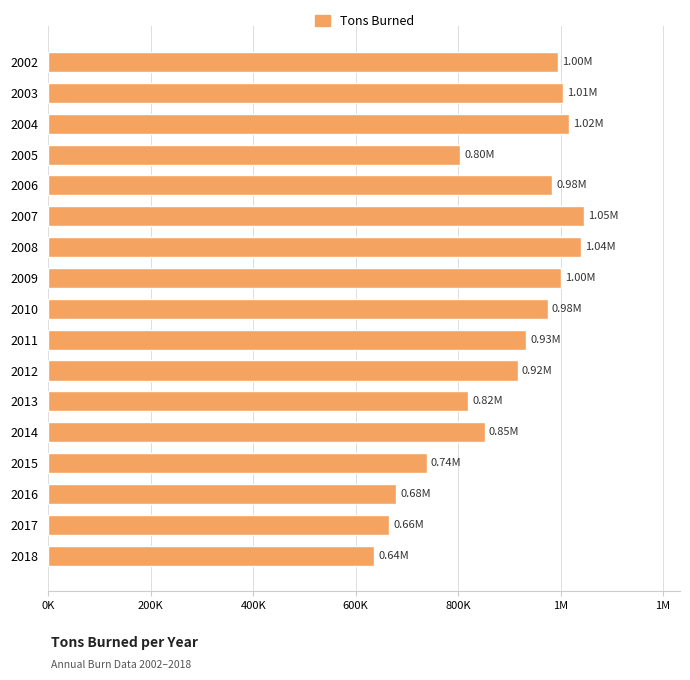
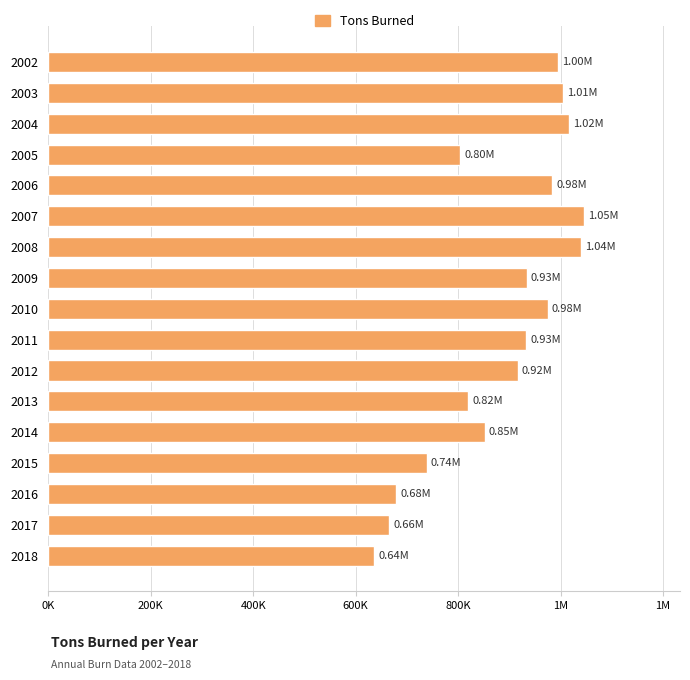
  {
    "2002": "1.00M",
    "2003": "1.01M",
    "2004": "1.02M",
    "2005": "0.80M",
    "2006": "0.98M",
    "2007": "1.05M",
    "2008": "1.04M",
-   "2009": "1.00M",
+   "2009": "0.93M",
    "2010": "0.98M",
    "2011": "0.93M",
    "2012": "0.92M",
    "2013": "0.82M",
    "2014": "0.85M",
    "2015": "0.74M",
    "2016": "0.68M",
    "2017": "0.66M",
    "2018": "0.64M"
  }
